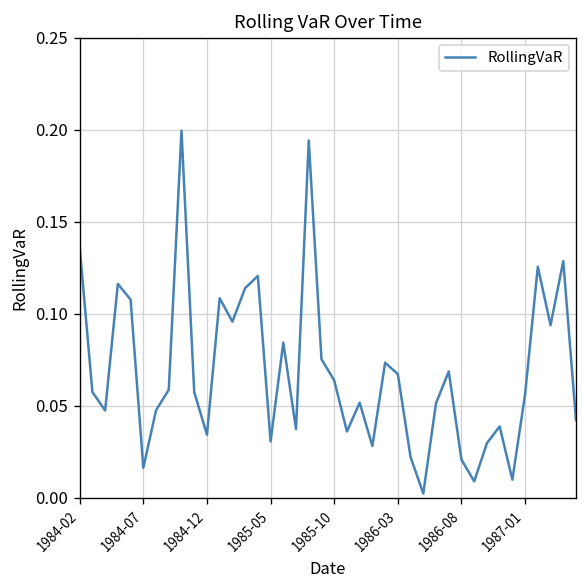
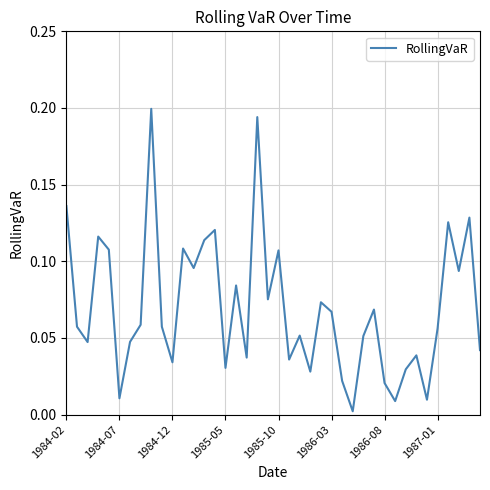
  {
    "1984-02": 0.136,
-   "1984-07": 0.016,
+   "1984-07": 0.011,
    "1984-12": 0.034,
    "1985-05": 0.031,
-   "1985-10": 0.064,
+   "1985-10": 0.107,
    "1986-03": 0.067,
    "1986-08": 0.021,
    "1987-01": 0.056
  }
